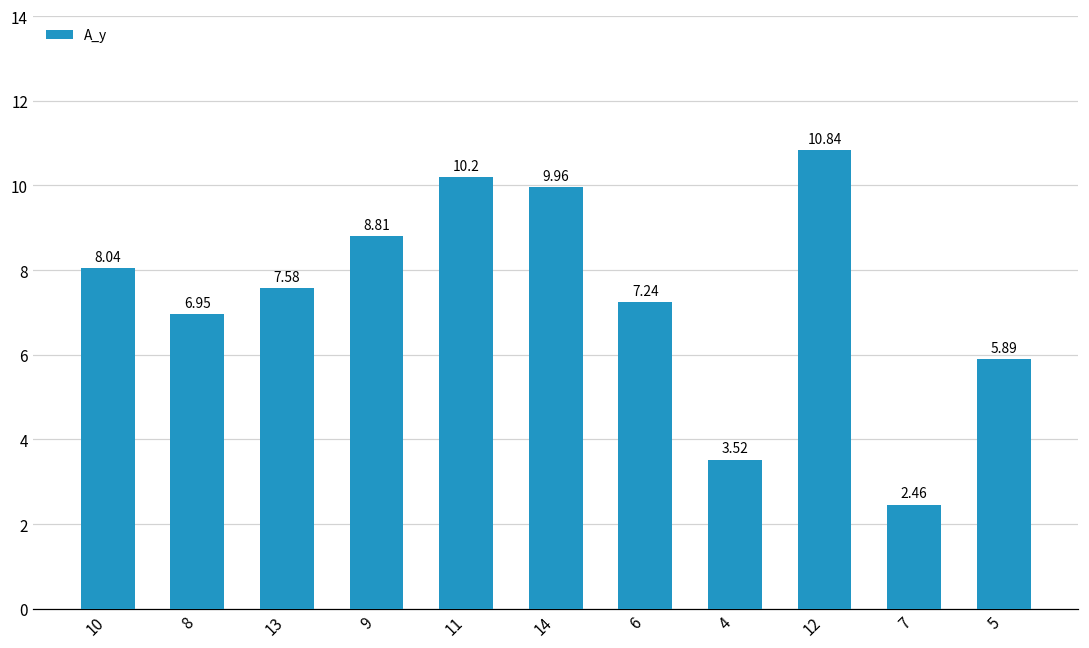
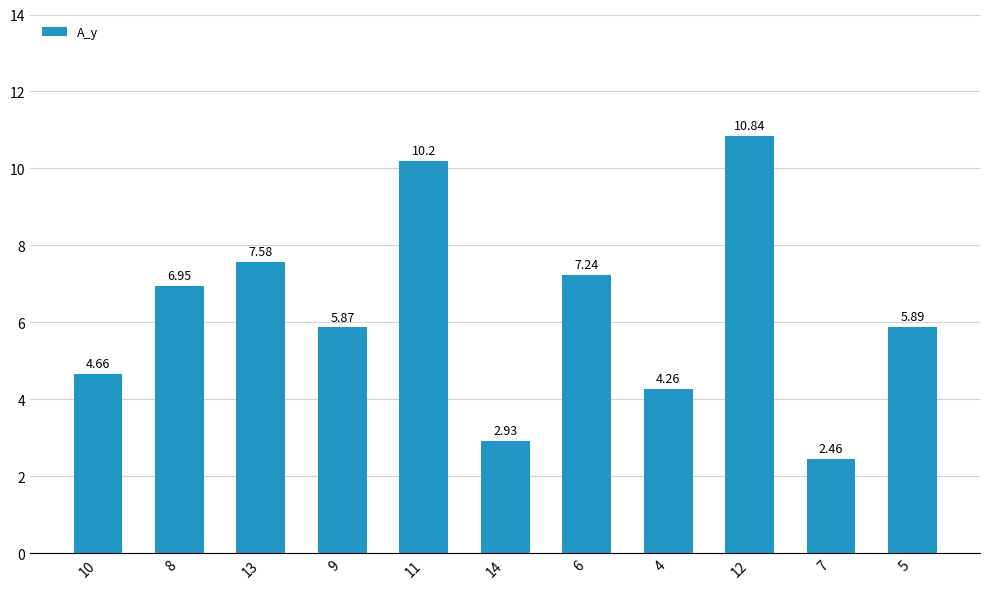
  {
-   "10": 8.04,
+   "10": 4.66,
    "8": 6.95,
    "13": 7.58,
-   "9": 8.81,
+   "9": 5.87,
    "11": 10.2,
-   "14": 9.96,
+   "14": 2.93,
    "6": 7.24,
-   "4": 3.52,
+   "4": 4.26,
    "12": 10.84,
    "7": 2.46,
    "5": 5.89
  }
